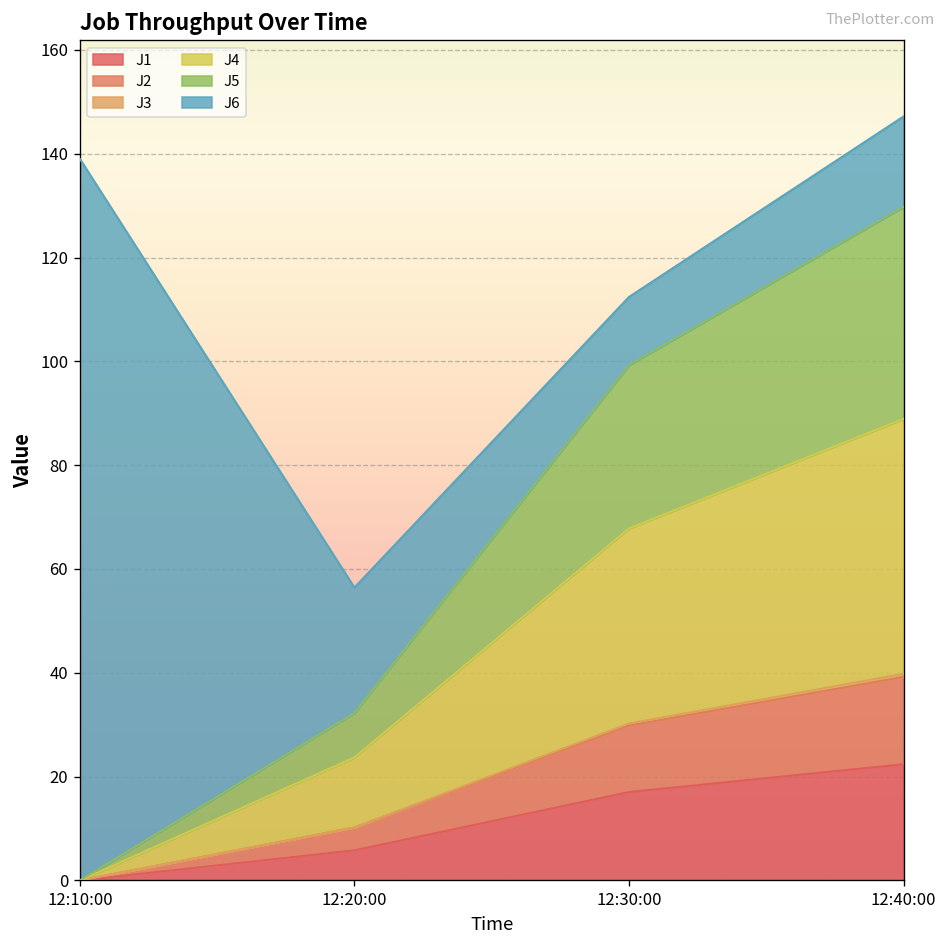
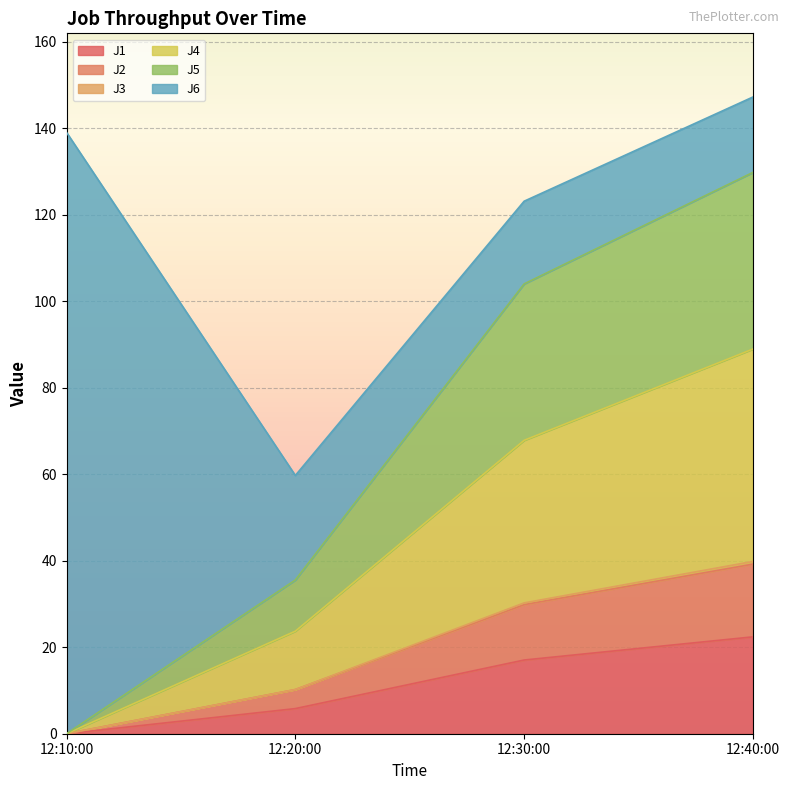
  {
    "J5": {
-     "12:20:00": 9,
-     "12:30:00": 31,
+     "12:20:00": 12,
+     "12:30:00": 36,
      "12:40:00": 41
    },
    "J6": {
      "12:10:00": 139,
      "12:20:00": 24,
-     "12:30:00": 13,
+     "12:30:00": 19,
      "12:40:00": 17
    }
  }
